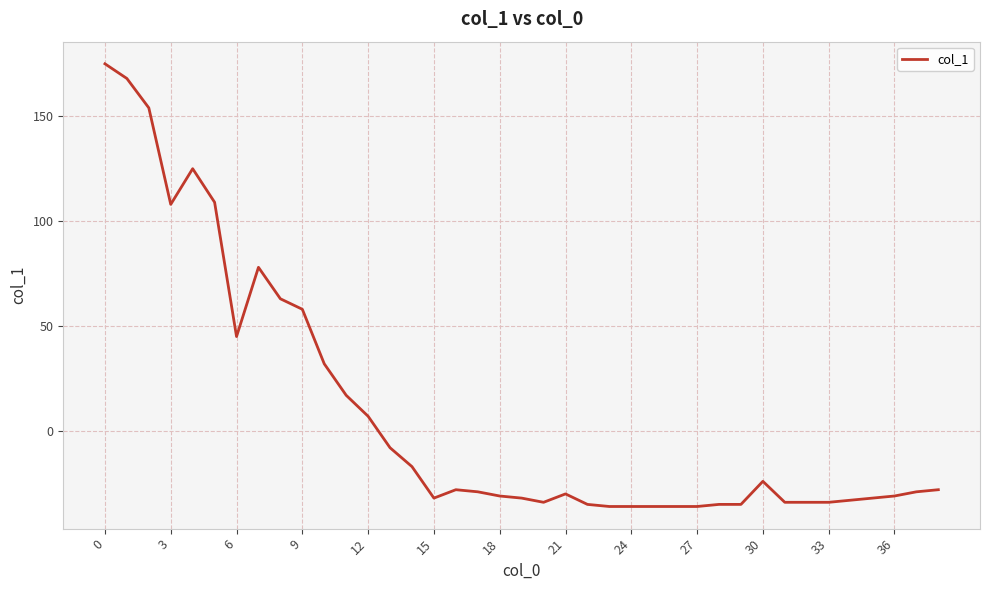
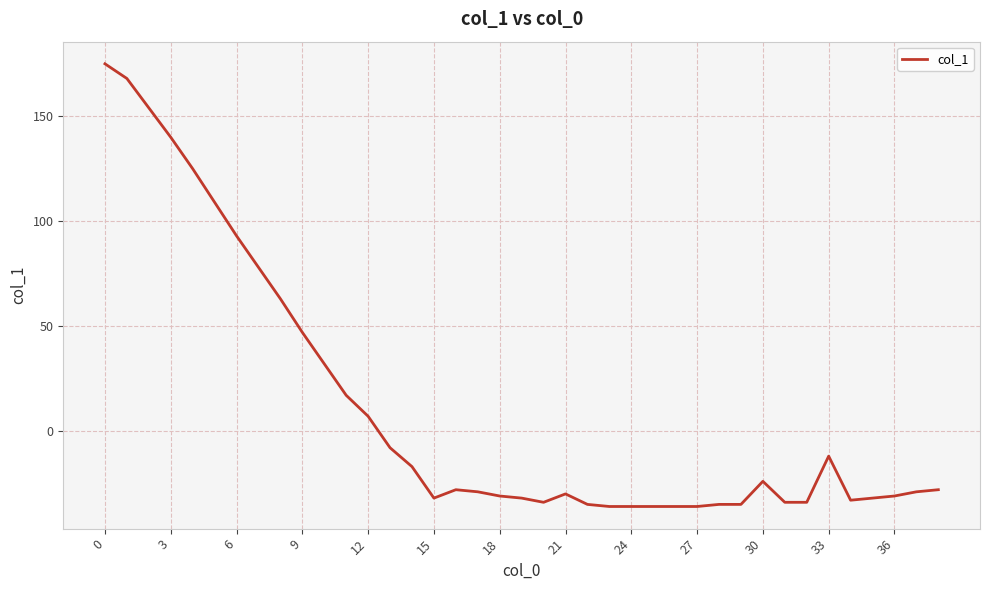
  {
    "0": 175,
-   "3": 108,
-   "6": 45,
-   "9": 58,
+   "3": 140,
+   "6": 93,
+   "9": 47,
    "12": 7,
    "15": -32,
    "18": -31,
    "21": -30,
    "24": -36,
    "27": -36,
    "30": -24,
-   "33": -34,
+   "33": -12,
    "36": -31
  }
